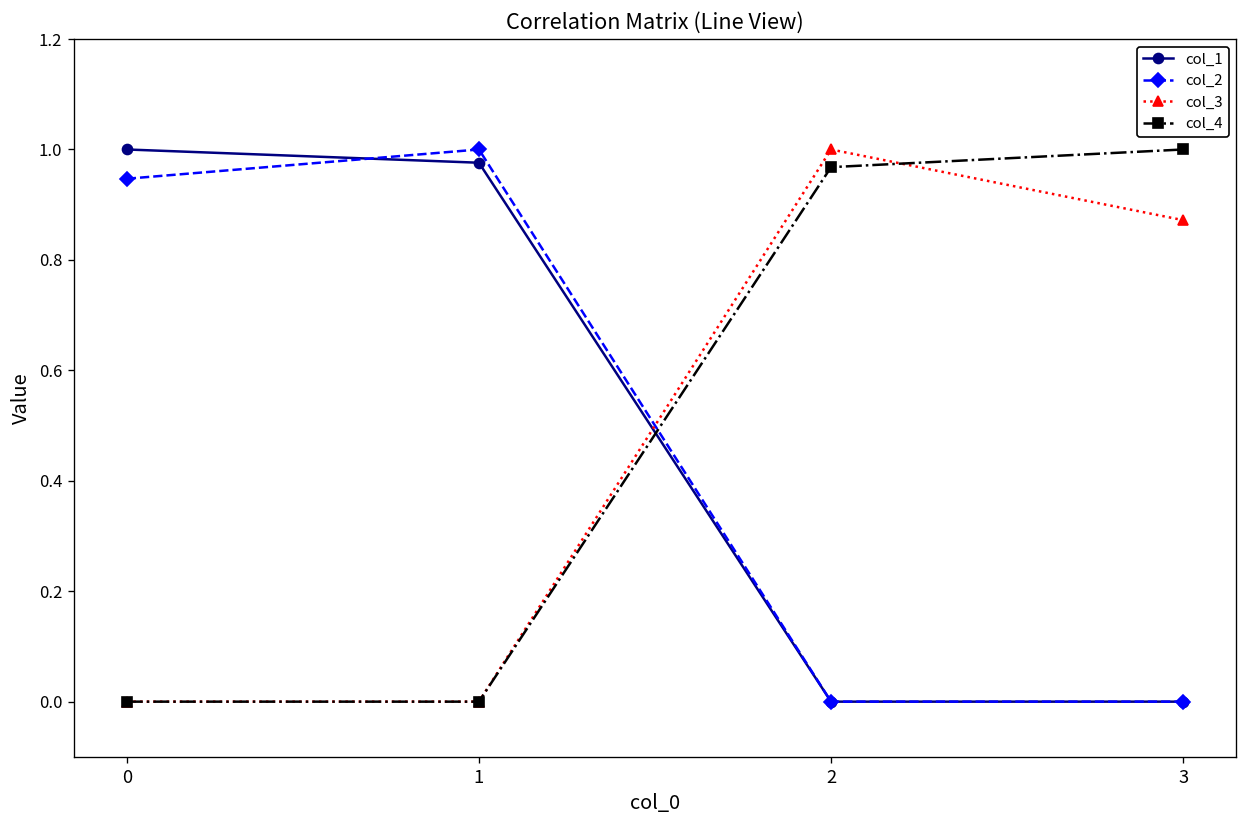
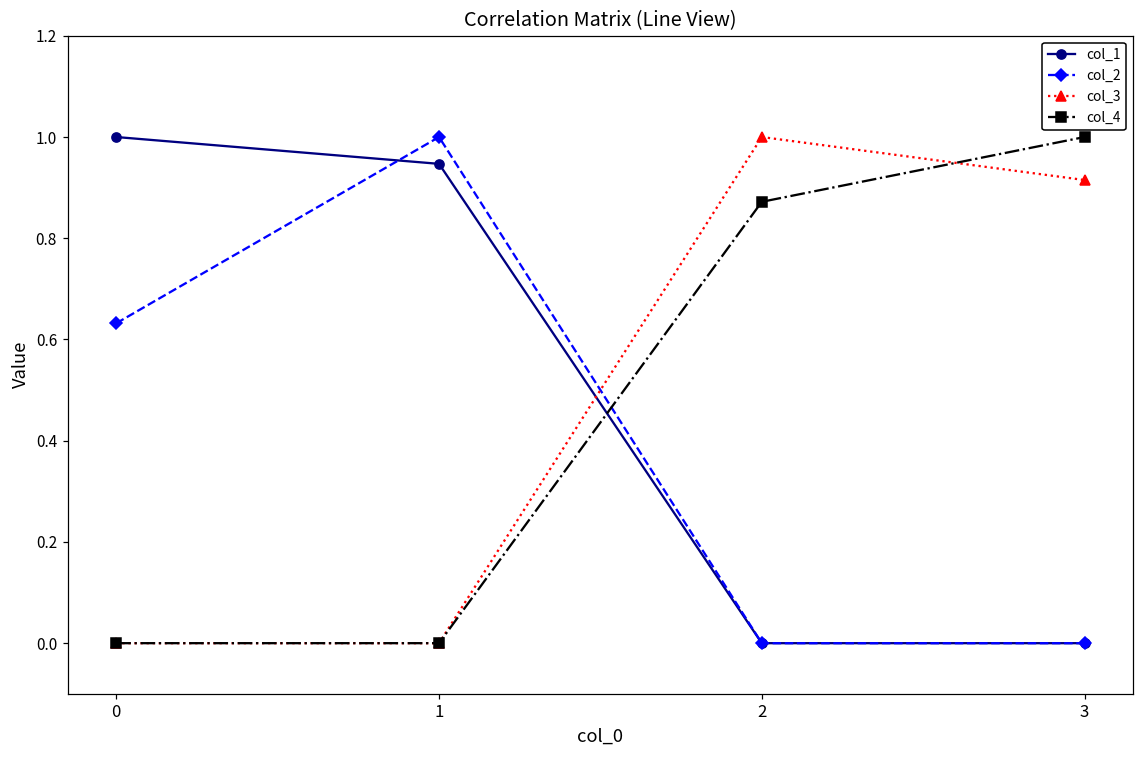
  {
    "col_1": {
      "0": 1.00,
-     "1": 0.98
+     "1": 0.95
    },
    "col_2": {
-     "0": 0.95,
+     "0": 0.63,
      "1": 1.00
    },
    "col_3": {
      "2": 1.00,
-     "3": 0.87
+     "3": 0.92
    },
    "col_4": {
-     "2": 0.97,
+     "2": 0.87,
      "3": 1.00
    }
  }
